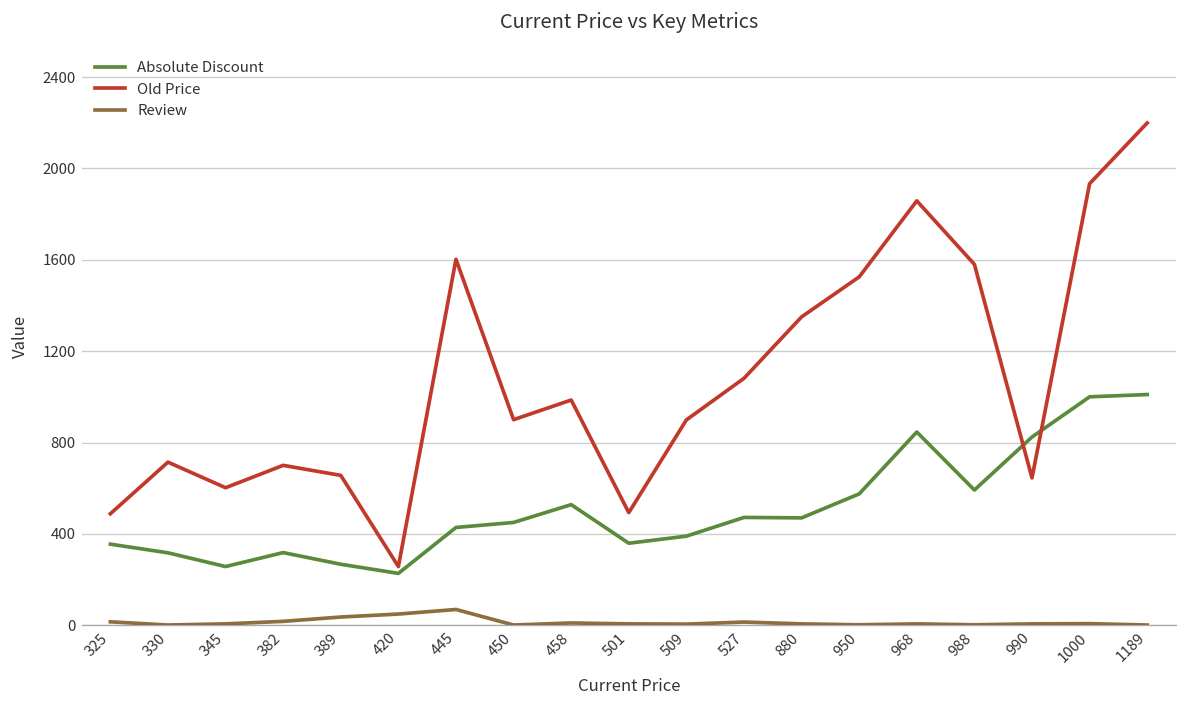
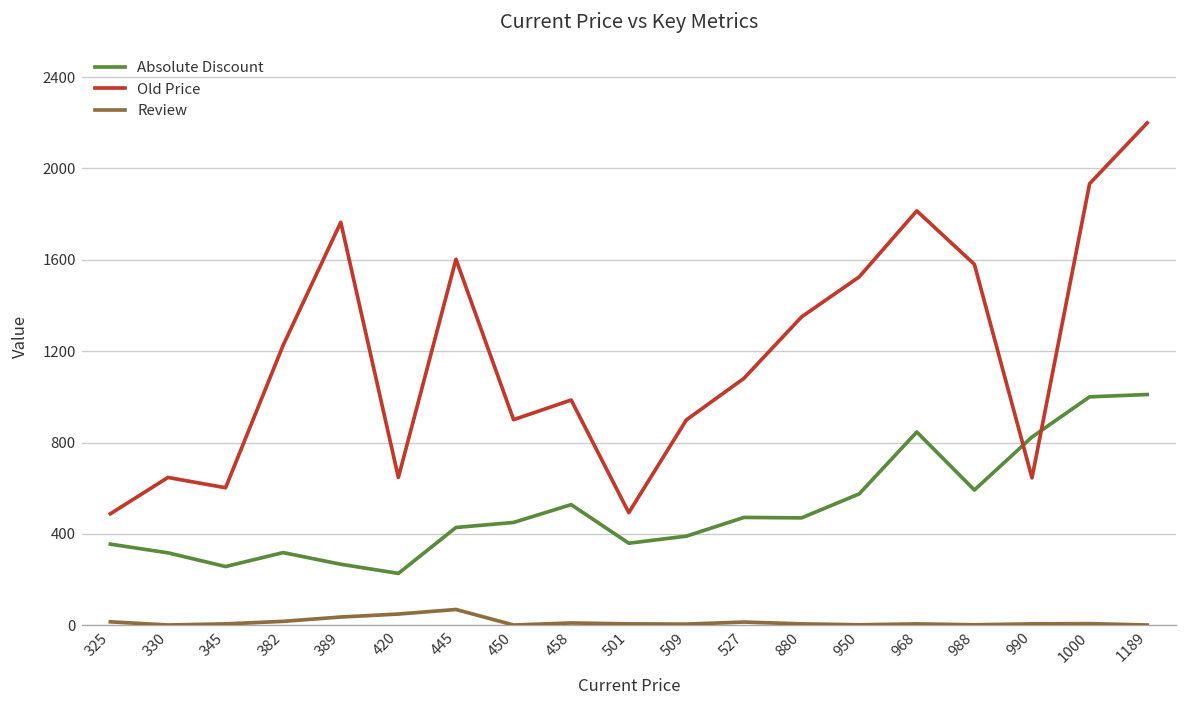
  {
    "Old Price": {
      "325": 490,
-     "330": 710,
+     "330": 650,
      "345": 600,
-     "382": 700,
-     "389": 660,
-     "420": 260,
+     "382": 1230,
+     "389": 1760,
+     "420": 650,
      "445": 1600,
      "450": 900,
      "458": 990,
      "501": 490,
      "509": 900,
      "527": 1080,
      "880": 1350,
      "950": 1530,
-     "968": 1860,
+     "968": 1810,
      "988": 1580,
      "990": 650,
      "1000": 1930,
      "1189": 2200
    }
  }
